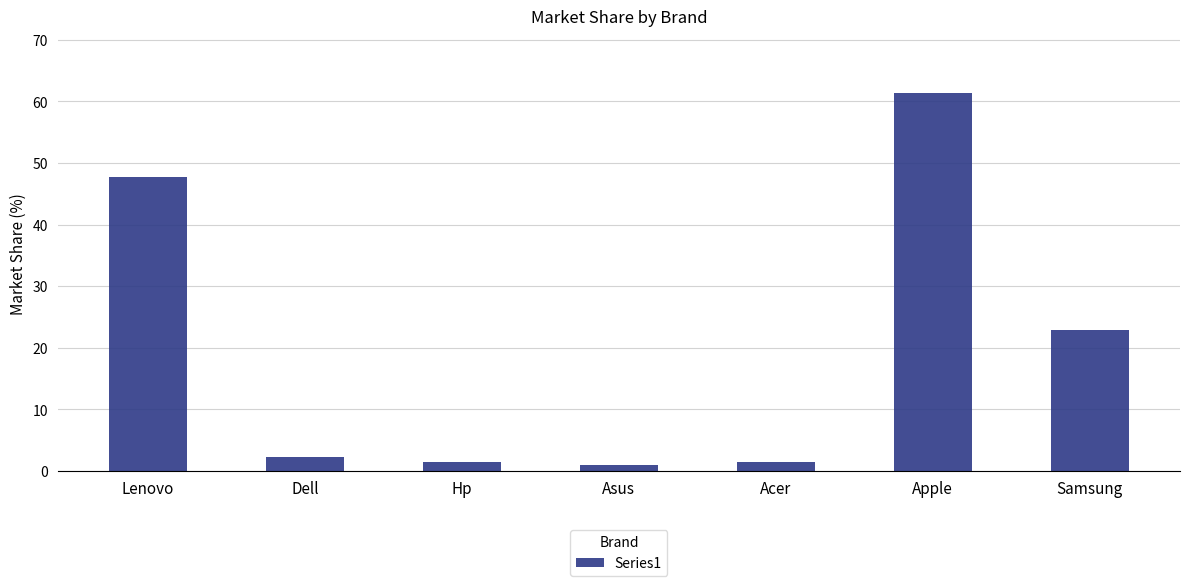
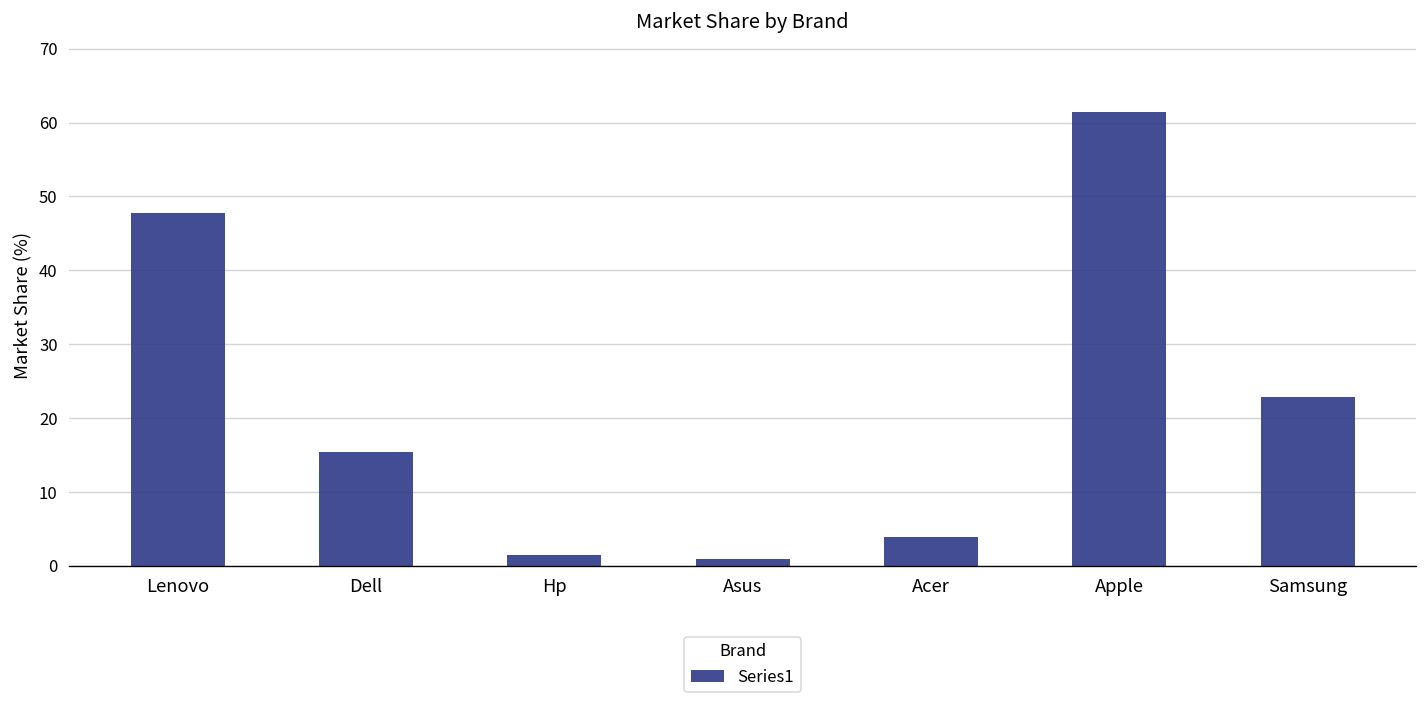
  {
    "Lenovo": 48,
-   "Dell": 2,
+   "Dell": 15,
    "Hp": 2,
    "Asus": 1,
-   "Acer": 2,
+   "Acer": 4,
    "Apple": 61,
    "Samsung": 23
  }
